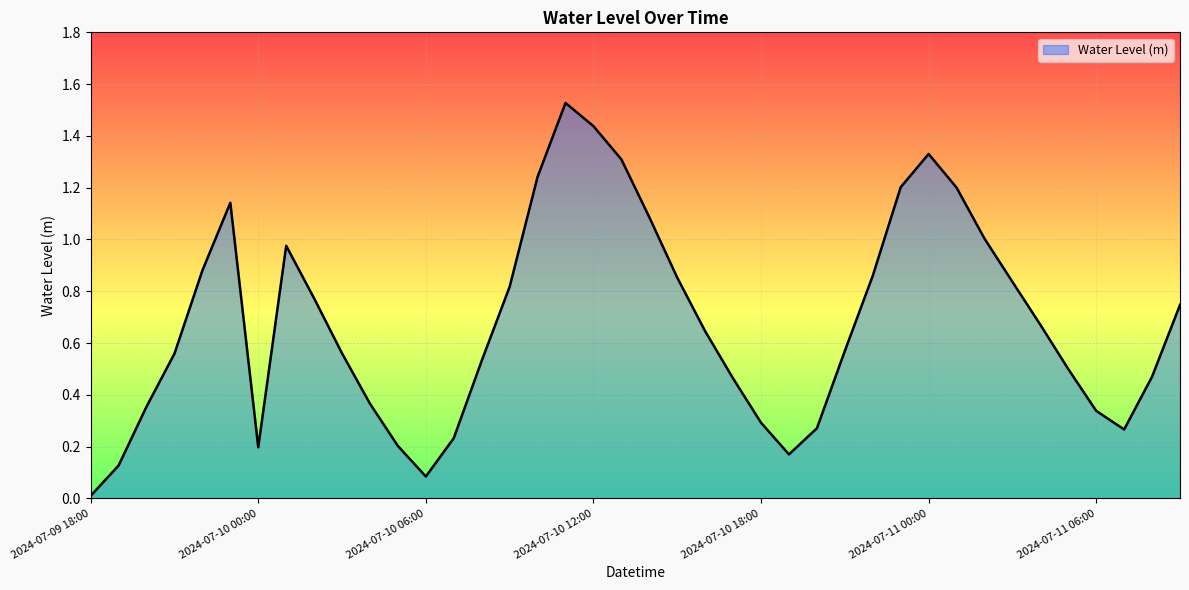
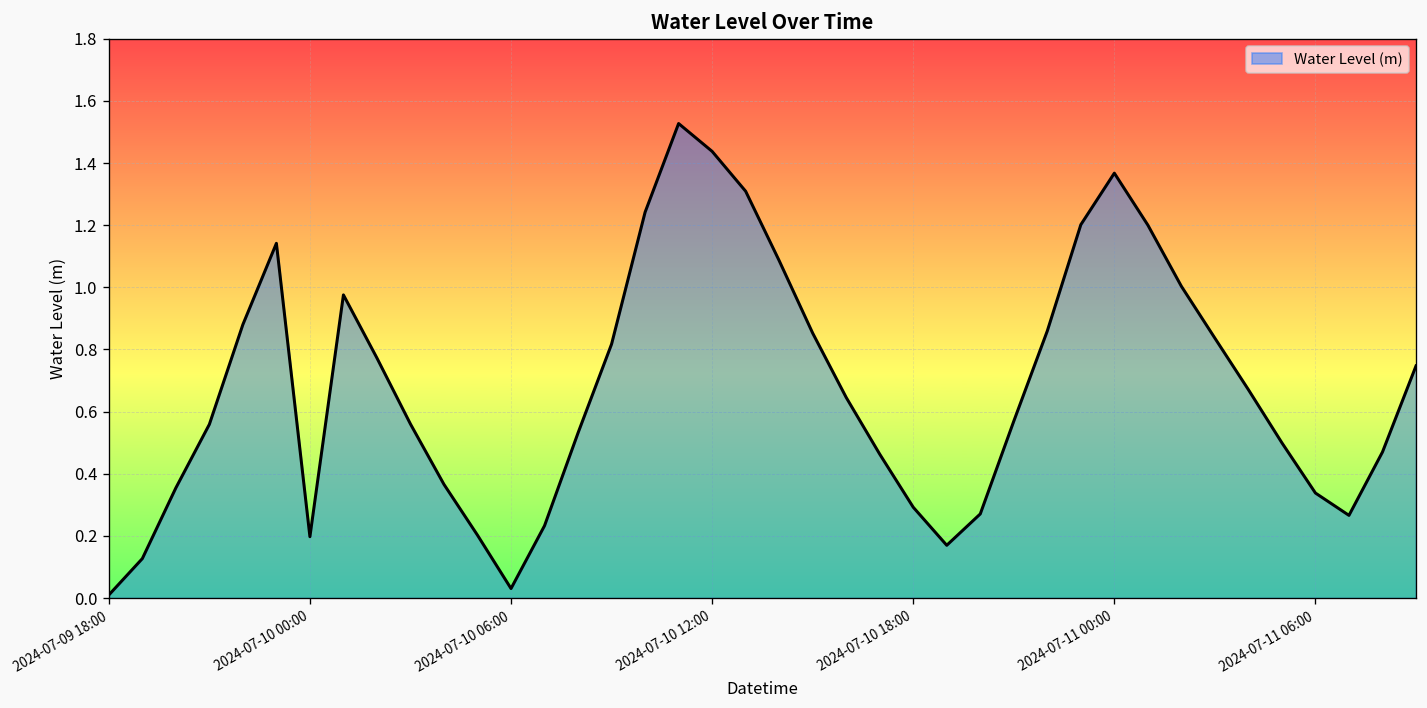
  {
    "2024-07-09 18:00": 0.01,
    "2024-07-10 00:00": 0.20,
-   "2024-07-10 06:00": 0.08,
+   "2024-07-10 06:00": 0.03,
    "2024-07-10 12:00": 1.44,
    "2024-07-10 18:00": 0.29,
-   "2024-07-11 00:00": 1.33,
+   "2024-07-11 00:00": 1.37,
    "2024-07-11 06:00": 0.34
  }
